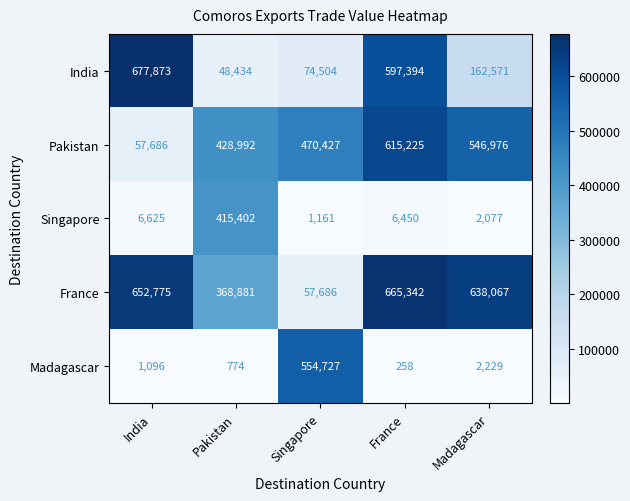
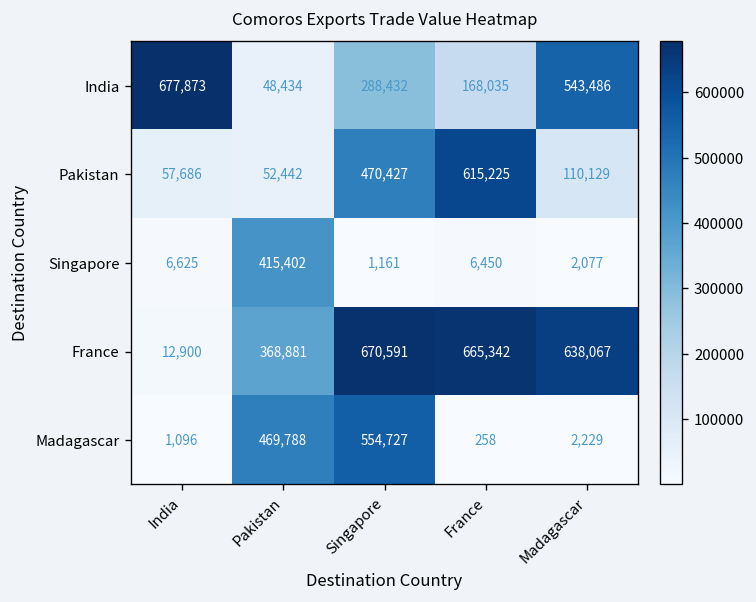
  {
    "India": {
      "India": "677,873",
      "Pakistan": "48,434",
-     "Singapore": "74,504",
-     "France": "597,394",
-     "Madagascar": "162,571"
+     "Singapore": "288,432",
+     "France": "168,035",
+     "Madagascar": "543,486"
    },
    "Pakistan": {
      "India": "57,686",
-     "Pakistan": "428,992",
+     "Pakistan": "52,442",
      "Singapore": "470,427",
      "France": "615,225",
-     "Madagascar": "546,976"
+     "Madagascar": "110,129"
    },
    "Singapore": {
      "India": "6,625",
      "Pakistan": "415,402",
      "Singapore": "1,161",
      "France": "6,450",
      "Madagascar": "2,077"
    },
    "France": {
-     "India": "652,775",
+     "India": "12,900",
      "Pakistan": "368,881",
-     "Singapore": "57,686",
+     "Singapore": "670,591",
      "France": "665,342",
      "Madagascar": "638,067"
    },
    "Madagascar": {
      "India": "1,096",
-     "Pakistan": "774",
+     "Pakistan": "469,788",
      "Singapore": "554,727",
      "France": "258",
      "Madagascar": "2,229"
    }
  }
